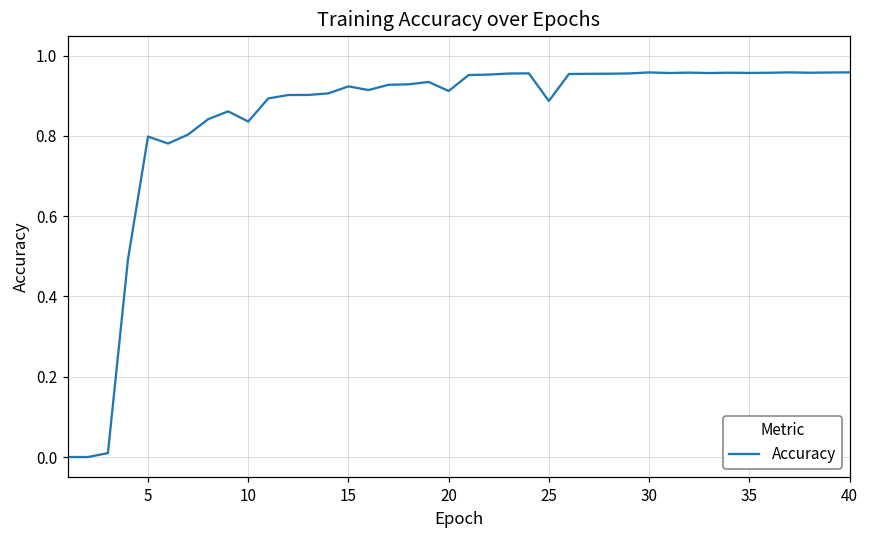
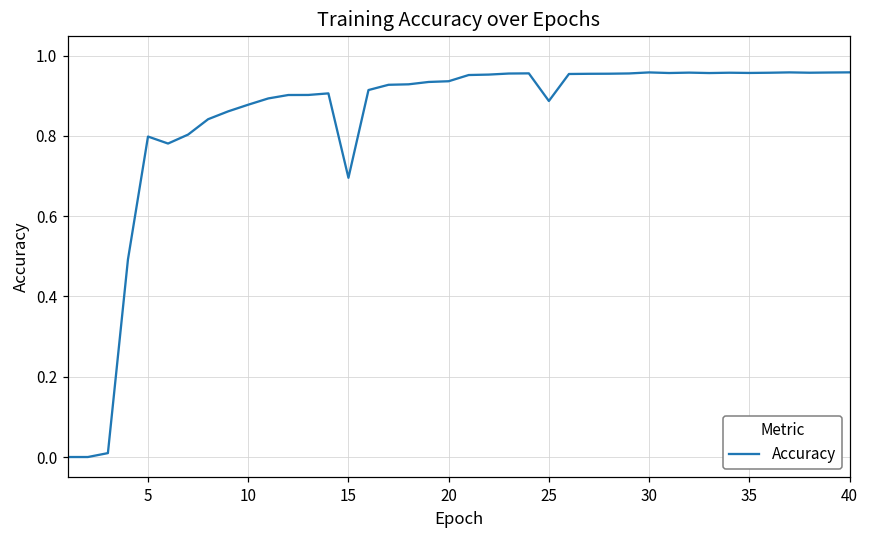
  {
    "5": 0.80,
-   "10": 0.84,
-   "15": 0.92,
-   "20": 0.91,
+   "10": 0.88,
+   "15": 0.70,
+   "20": 0.94,
    "25": 0.89,
    "30": 0.96,
    "35": 0.96,
    "40": 0.96
  }
